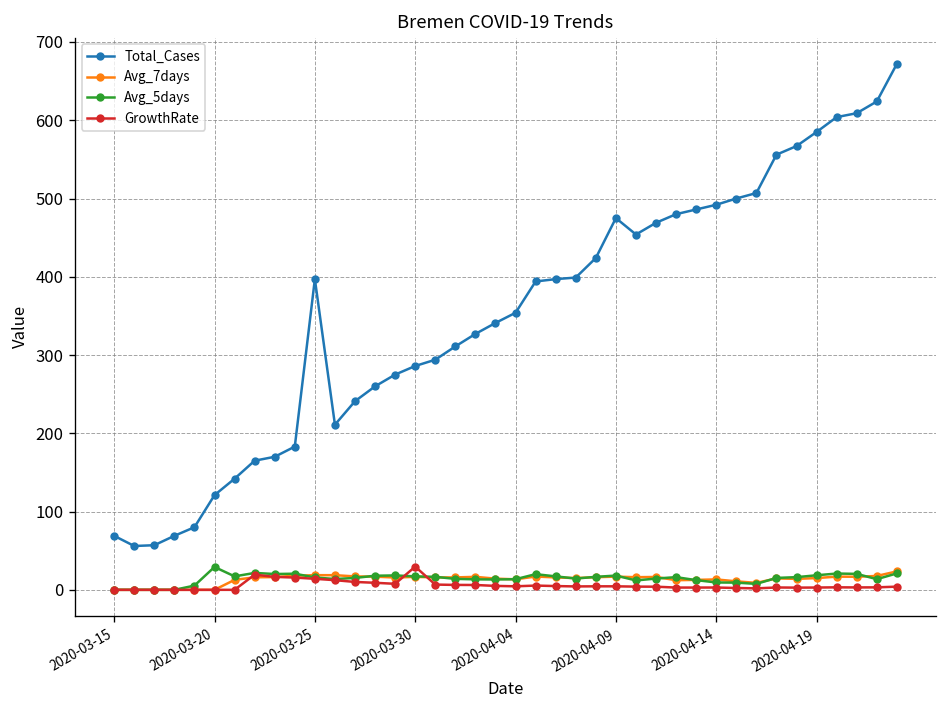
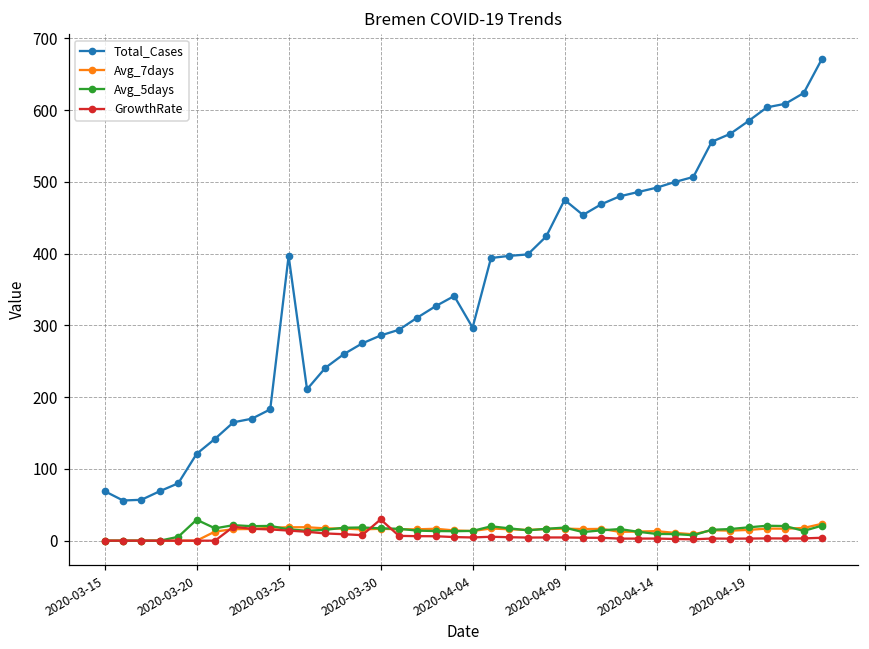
  {
    "Total_Cases": {
      "2020-03-15": 70,
      "2020-03-20": 120,
      "2020-03-25": 400,
      "2020-03-30": 290,
-     "2020-04-04": 350,
+     "2020-04-04": 300,
      "2020-04-09": 480,
      "2020-04-14": 490,
      "2020-04-19": 590
    },
    "Avg_5days": {
      "2020-03-20": 30
    },
    "GrowthRate": {
      "2020-03-30": 30,
      "2020-04-04": 0,
      "2020-04-09": 0,
      "2020-04-14": 0,
      "2020-04-19": 0
    }
  }
